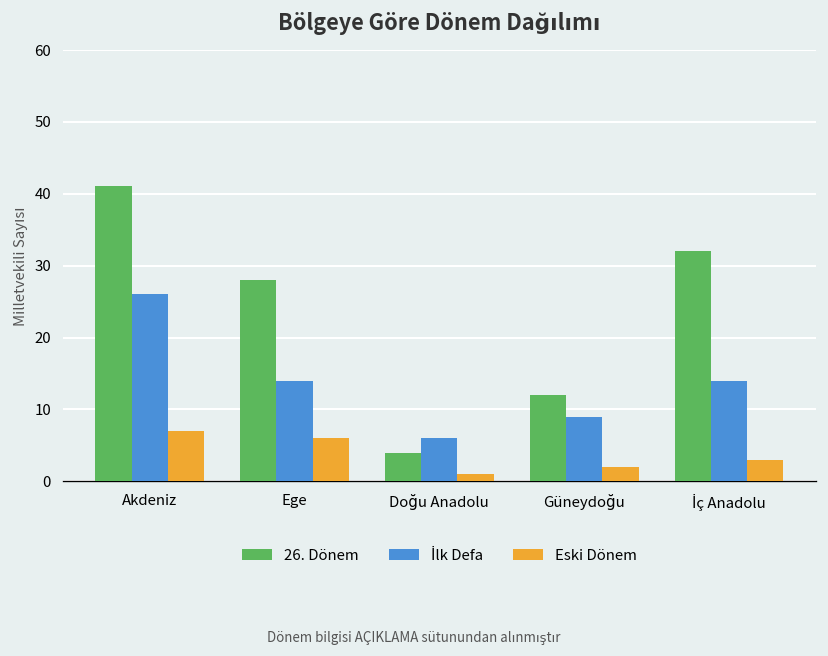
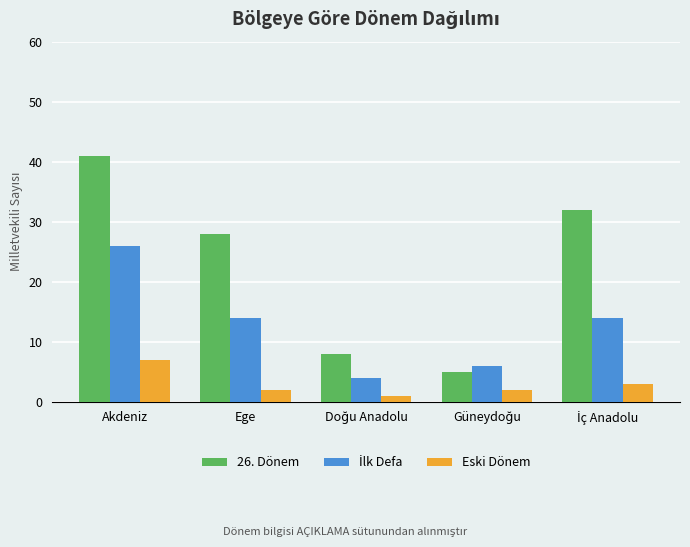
  {
    "26. Dönem": {
      "Akdeniz": 41,
      "Ege": 28,
-     "Doğu Anadolu": 4,
-     "Güneydoğu": 12,
+     "Doğu Anadolu": 8,
+     "Güneydoğu": 5,
      "İç Anadolu": 32
    },
    "İlk Defa": {
      "Akdeniz": 26,
      "Ege": 14,
-     "Doğu Anadolu": 6,
-     "Güneydoğu": 9,
+     "Doğu Anadolu": 4,
+     "Güneydoğu": 6,
      "İç Anadolu": 14
    },
    "Eski Dönem": {
      "Akdeniz": 7,
-     "Ege": 6,
+     "Ege": 2,
      "Doğu Anadolu": 1,
      "Güneydoğu": 2,
      "İç Anadolu": 3
    }
  }
